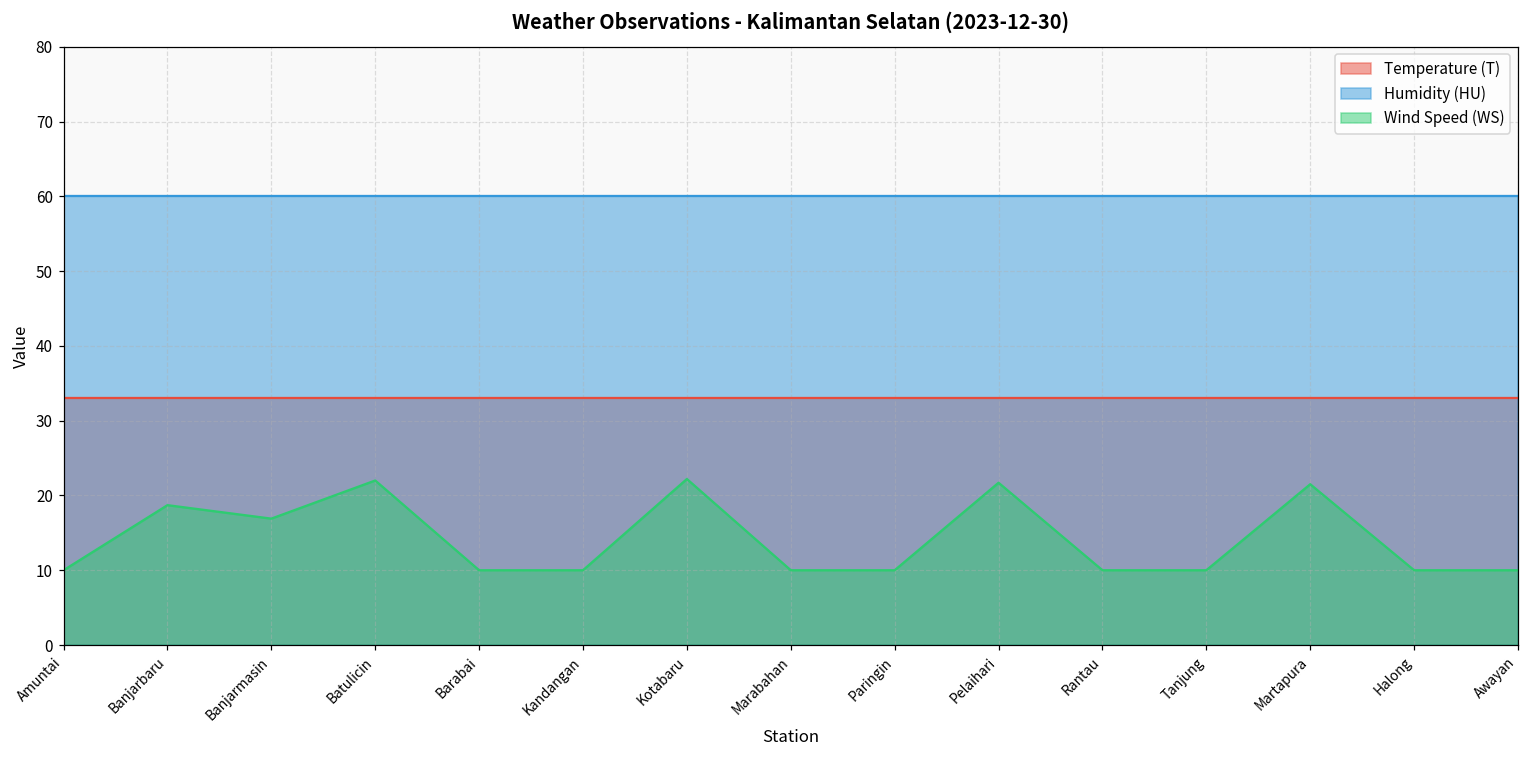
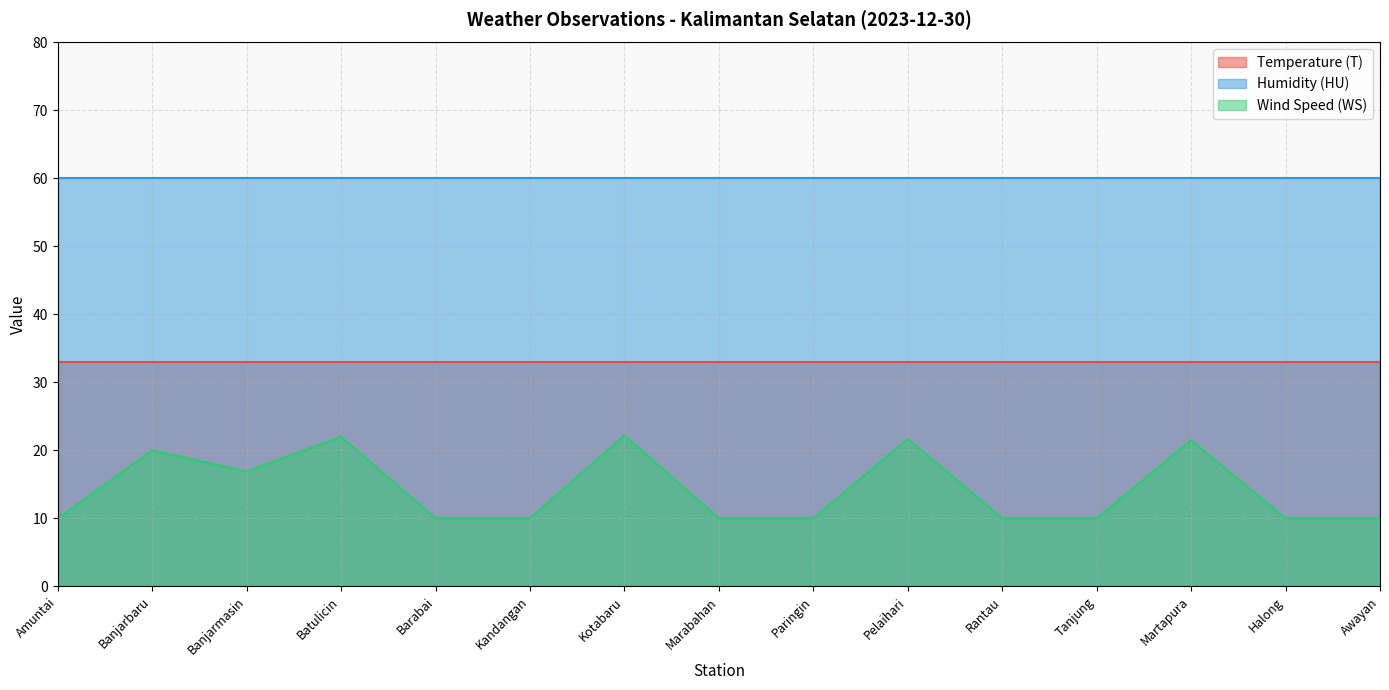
  {
    "Temperature (T)": {
      "Amuntai": 33,
      "Banjarbaru": 33,
      "Banjarmasin": 33,
      "Batulicin": 33,
      "Barabai": 33,
      "Kandangan": 33,
      "Kotabaru": 33,
      "Marabahan": 33,
      "Paringin": 33,
      "Pelaihari": 33,
      "Rantau": 33,
      "Tanjung": 33,
      "Martapura": 33,
      "Halong": 33,
      "Awayan": 33
    },
    "Humidity (HU)": {
      "Amuntai": 60,
      "Banjarbaru": 60,
      "Banjarmasin": 60,
      "Batulicin": 60,
      "Barabai": 60,
      "Kandangan": 60,
      "Kotabaru": 60,
      "Marabahan": 60,
      "Paringin": 60,
      "Pelaihari": 60,
      "Rantau": 60,
      "Tanjung": 60,
      "Martapura": 60,
      "Halong": 60,
      "Awayan": 60
    },
    "Wind Speed (WS)": {
      "Amuntai": 10,
-     "Banjarbaru": 19,
+     "Banjarbaru": 20,
      "Banjarmasin": 17,
      "Batulicin": 22,
      "Barabai": 10,
      "Kandangan": 10,
      "Kotabaru": 22,
      "Marabahan": 10,
      "Paringin": 10,
      "Pelaihari": 22,
      "Rantau": 10,
      "Tanjung": 10,
      "Martapura": 22,
      "Halong": 10,
      "Awayan": 10
    }
  }
